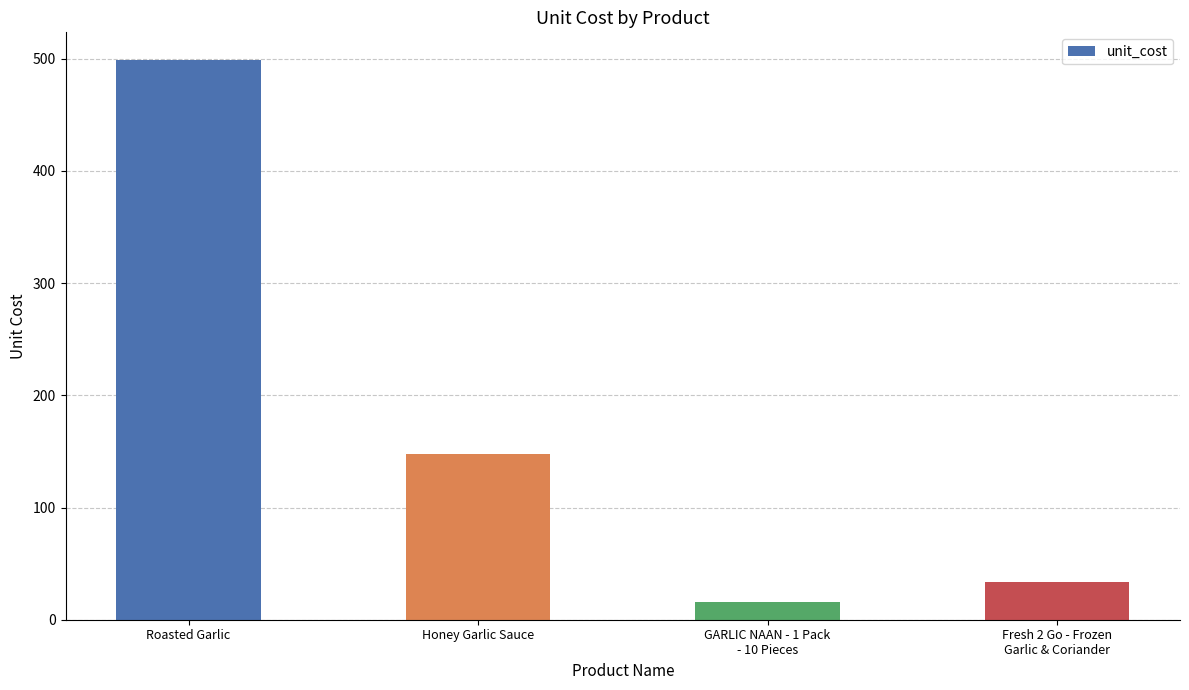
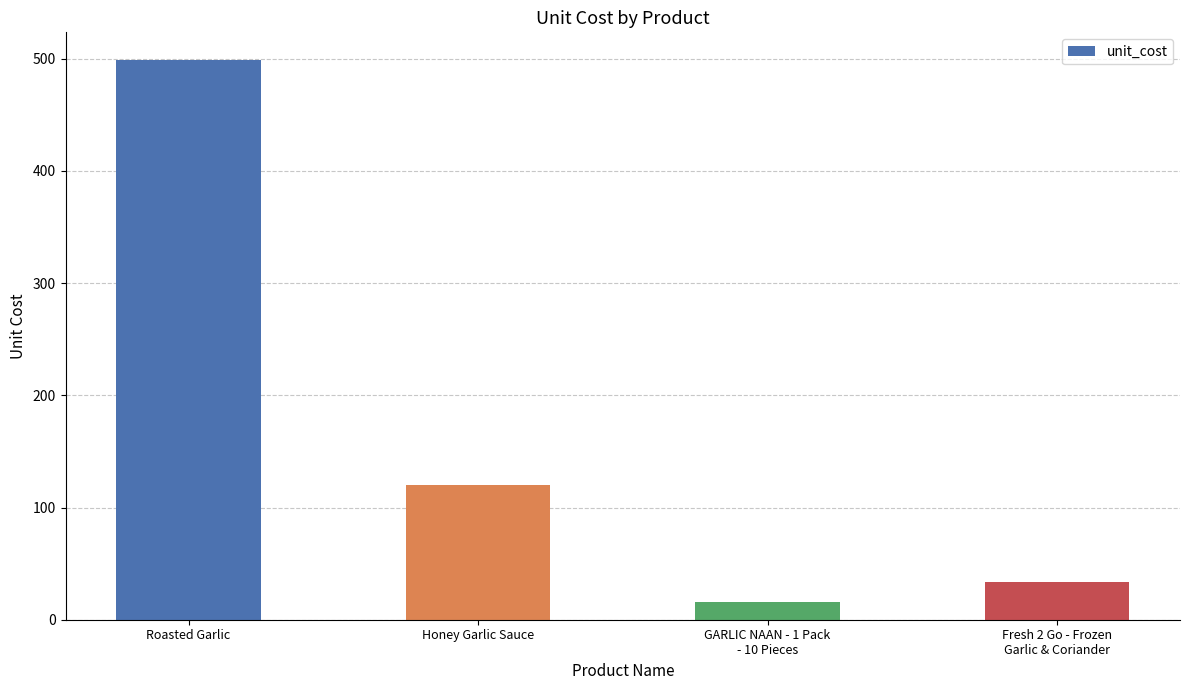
  {
    "Roasted Garlic": 499,
-   "Honey Garlic Sauce": 148,
+   "Honey Garlic Sauce": 120,
    "GARLIC NAAN - 1 Pack - 10 Pieces": 16,
    "Fresh 2 Go - Frozen Garlic & Coriander": 34
  }
